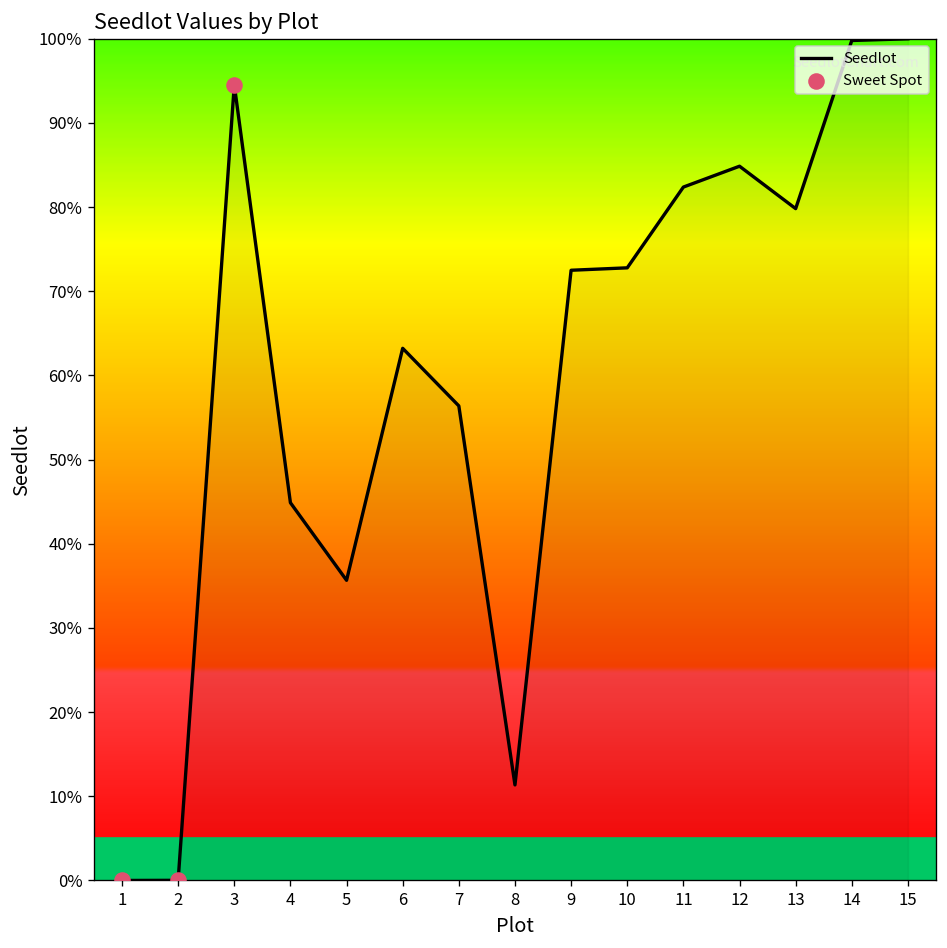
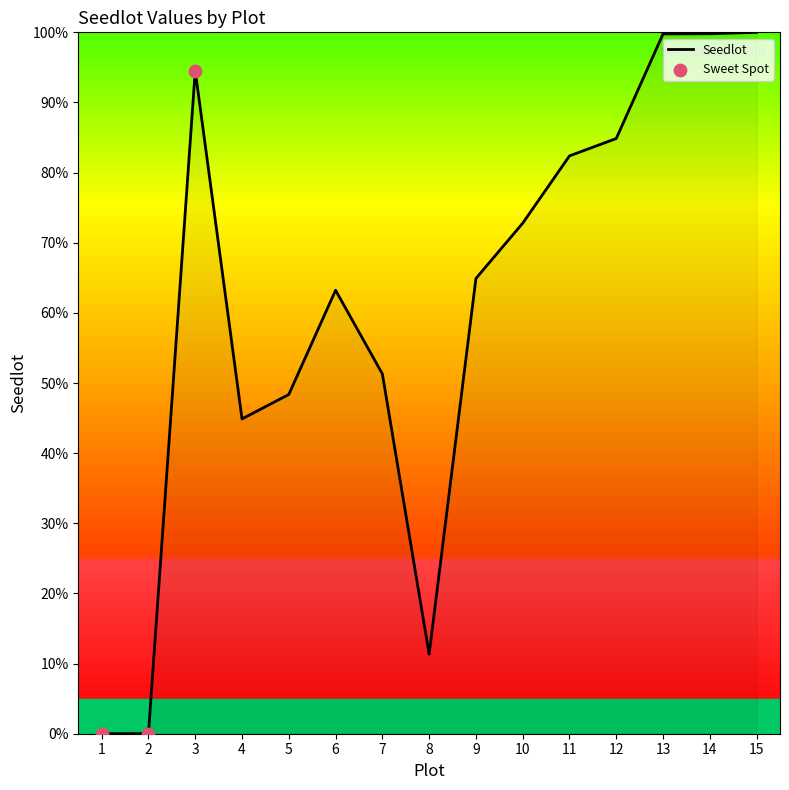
  {
    "Seedlot": {
      "4": "45%",
-     "5": "36%",
+     "5": "48%",
      "6": "63%",
-     "7": "56%",
+     "7": "51%",
      "8": "11%",
-     "9": "73%",
+     "9": "65%",
      "10": "73%",
      "11": "82%",
      "12": "85%",
-     "13": "80%",
+     "13": "100%",
      "14": "100%",
      "15": "100%"
    }
  }
